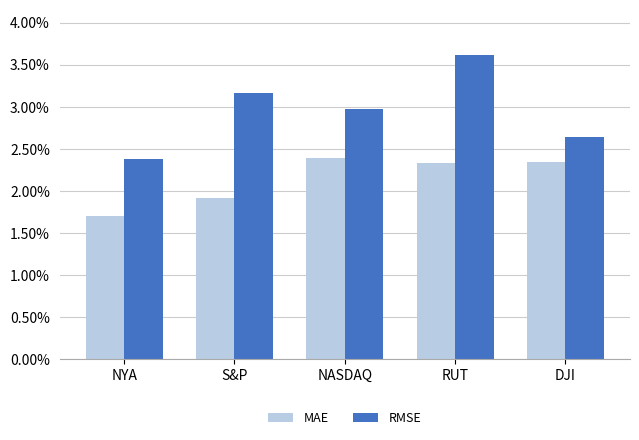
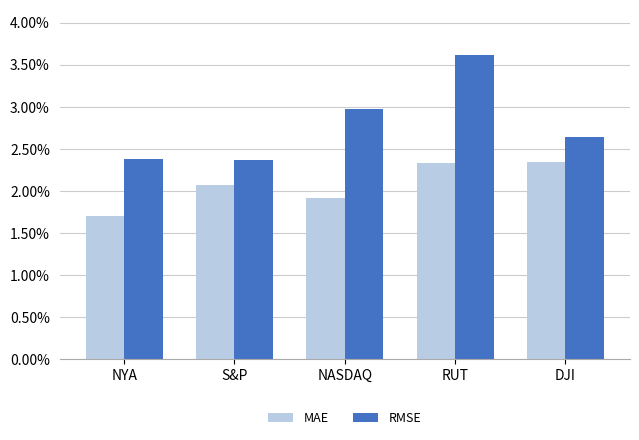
  {
    "MAE": {
      "NYA": "1.7%",
-     "S&P": "1.9%",
-     "NASDAQ": "2.4%",
+     "S&P": "2.1%",
+     "NASDAQ": "1.9%",
      "RUT": "2.3%",
      "DJI": "2.3%"
    },
    "RMSE": {
      "NYA": "2.4%",
-     "S&P": "3.2%",
+     "S&P": "2.4%",
      "NASDAQ": "3.0%",
      "RUT": "3.6%",
      "DJI": "2.6%"
    }
  }
